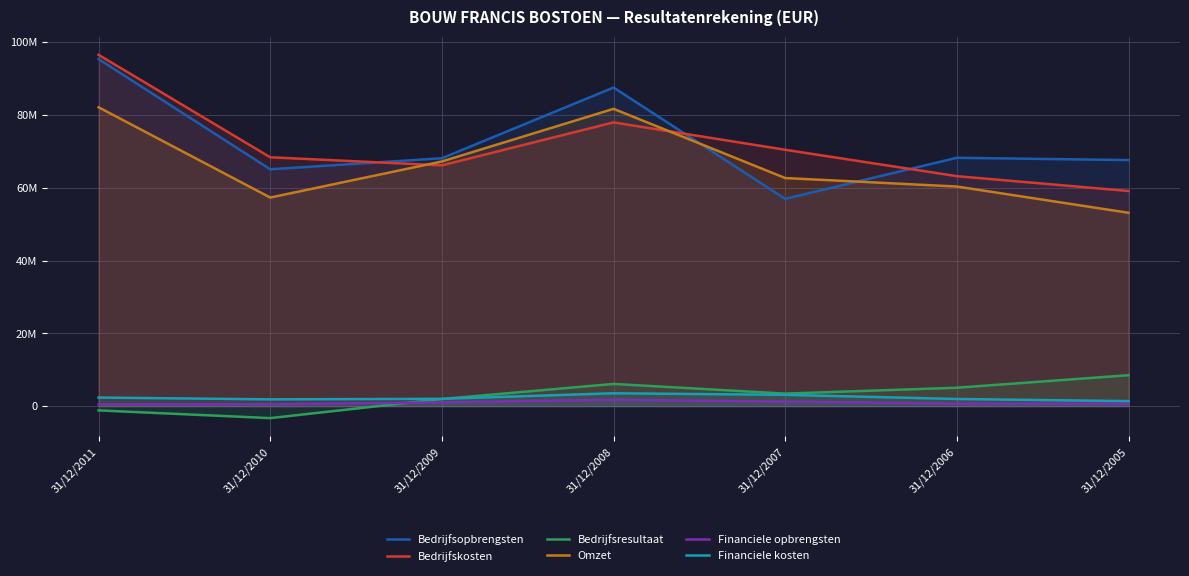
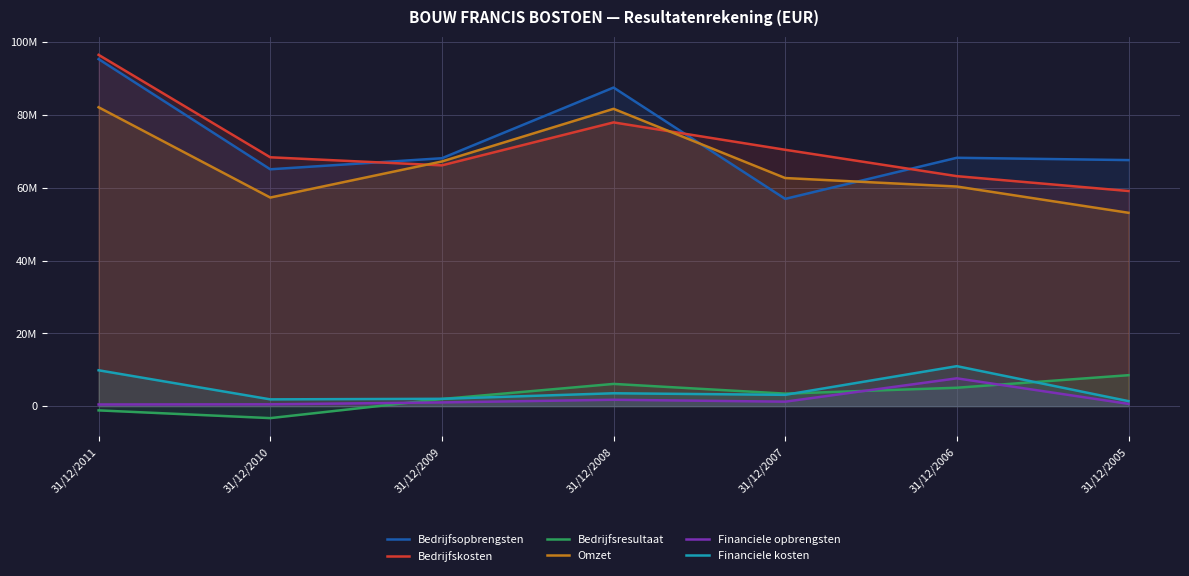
  {
    "Bedrijfsopbrengsten": {
      "31/12/2011": 95000000,
      "31/12/2010": 65000000,
      "31/12/2009": 68000000,
      "31/12/2008": 88000000,
      "31/12/2007": 57000000,
      "31/12/2006": 68000000,
      "31/12/2005": 68000000
    },
    "Bedrijfskosten": {
      "31/12/2011": 96000000,
      "31/12/2010": 68000000,
      "31/12/2009": 66000000,
      "31/12/2008": 78000000,
      "31/12/2007": 70000000,
      "31/12/2006": 63000000,
      "31/12/2005": 59000000
    },
    "Omzet": {
      "31/12/2011": 82000000,
      "31/12/2010": 57000000,
      "31/12/2009": 67000000,
      "31/12/2008": 82000000,
      "31/12/2007": 63000000,
      "31/12/2006": 60000000,
      "31/12/2005": 53000000
    },
    "Financiele opbrengsten": {
      "31/12/2009": 1000000,
      "31/12/2008": 2000000,
      "31/12/2007": 1000000,
-     "31/12/2006": 1000000,
+     "31/12/2006": 8000000,
      "31/12/2005": 1000000
    },
    "Financiele kosten": {
-     "31/12/2011": 2000000,
+     "31/12/2011": 10000000,
      "31/12/2010": 2000000,
      "31/12/2008": 4000000,
-     "31/12/2006": 2000000,
+     "31/12/2006": 11000000,
      "31/12/2005": 1000000
    }
  }
